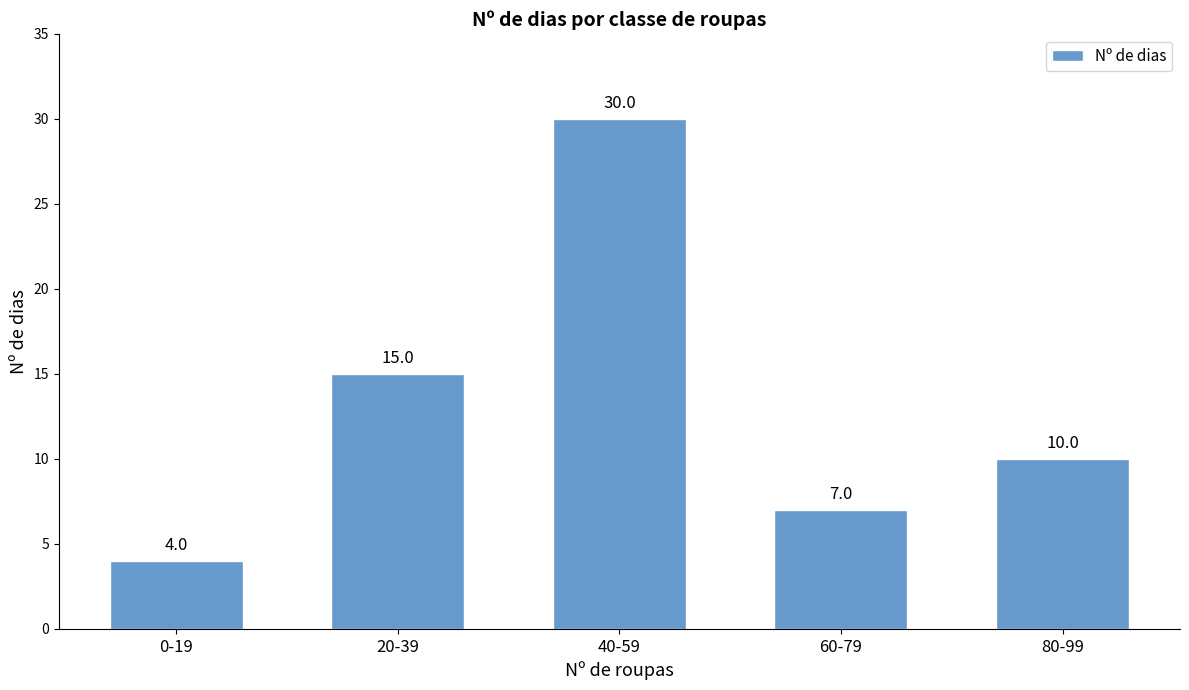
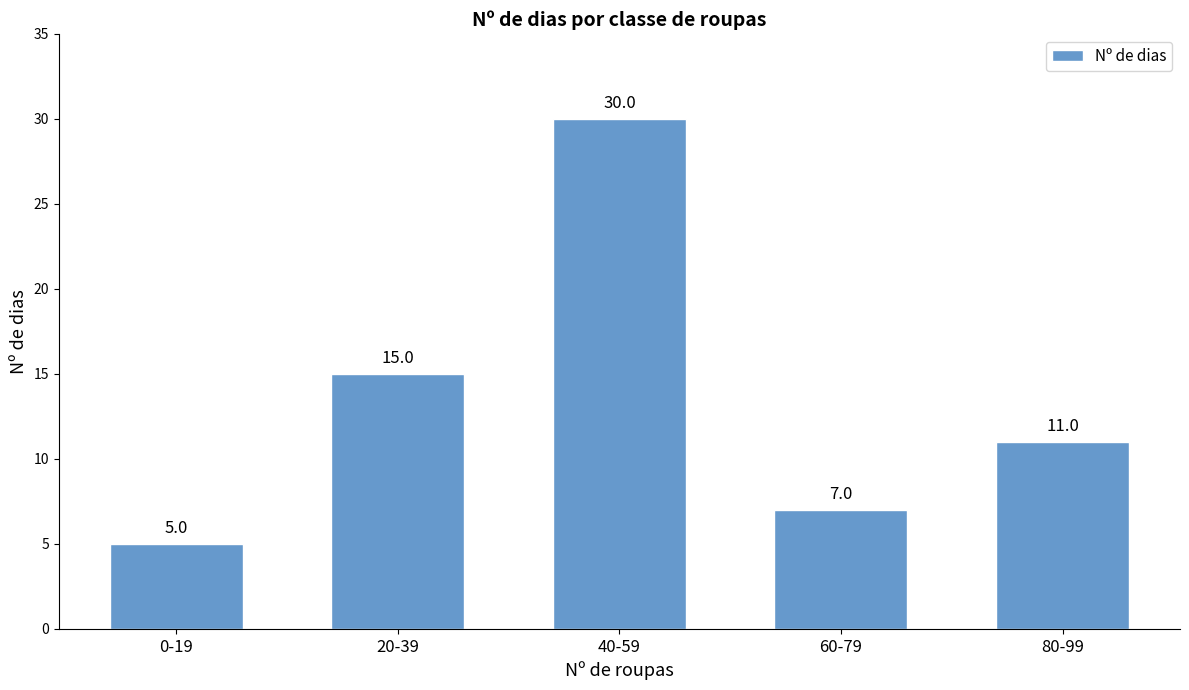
  {
-   "0-19": 4.0,
+   "0-19": 5.0,
    "20-39": 15.0,
    "40-59": 30.0,
    "60-79": 7.0,
-   "80-99": 10.0
+   "80-99": 11.0
  }
